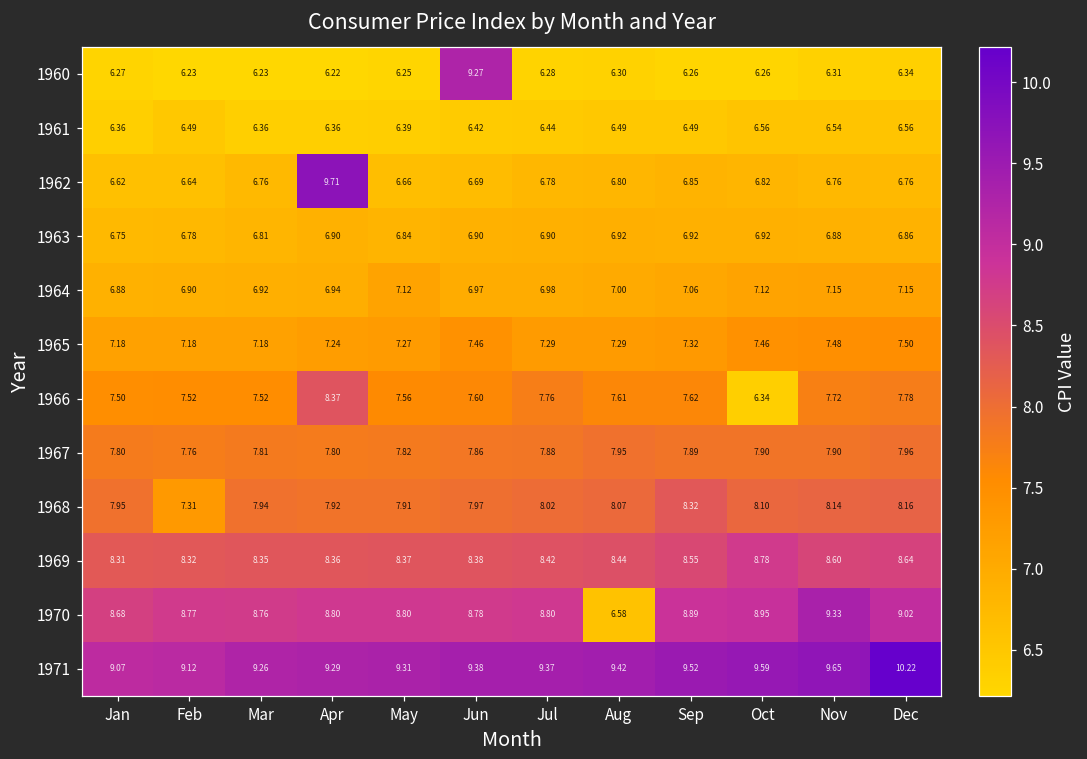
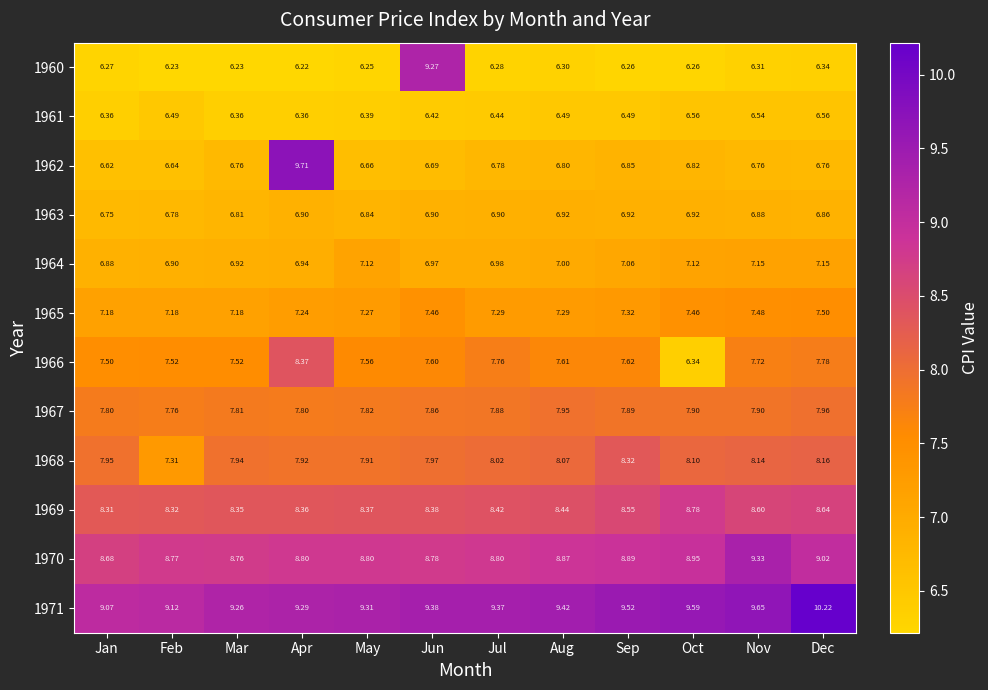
  {
    "1960": {
      "Jan": 6.27,
      "Feb": 6.23,
      "Mar": 6.23,
      "Apr": 6.22,
      "May": 6.25,
      "Jun": 9.27,
      "Jul": 6.28,
      "Aug": 6.30,
      "Sep": 6.26,
      "Oct": 6.26,
      "Nov": 6.31,
      "Dec": 6.34
    },
    "1961": {
      "Jan": 6.36,
      "Feb": 6.49,
      "Mar": 6.36,
      "Apr": 6.36,
      "May": 6.39,
      "Jun": 6.42,
      "Jul": 6.44,
      "Aug": 6.49,
      "Sep": 6.49,
      "Oct": 6.56,
      "Nov": 6.54,
      "Dec": 6.56
    },
    "1962": {
      "Jan": 6.62,
      "Feb": 6.64,
      "Mar": 6.76,
      "Apr": 9.71,
      "May": 6.66,
      "Jun": 6.69,
      "Jul": 6.78,
      "Aug": 6.80,
      "Sep": 6.85,
      "Oct": 6.82,
      "Nov": 6.76,
      "Dec": 6.76
    },
    "1963": {
      "Jan": 6.75,
      "Feb": 6.78,
      "Mar": 6.81,
      "Apr": 6.90,
      "May": 6.84,
      "Jun": 6.90,
      "Jul": 6.90,
      "Aug": 6.92,
      "Sep": 6.92,
      "Oct": 6.92,
      "Nov": 6.88,
      "Dec": 6.86
    },
    "1964": {
      "Jan": 6.88,
      "Feb": 6.90,
      "Mar": 6.92,
      "Apr": 6.94,
      "May": 7.12,
      "Jun": 6.97,
      "Jul": 6.98,
      "Aug": 7.00,
      "Sep": 7.06,
      "Oct": 7.12,
      "Nov": 7.15,
      "Dec": 7.15
    },
    "1965": {
      "Jan": 7.18,
      "Feb": 7.18,
      "Mar": 7.18,
      "Apr": 7.24,
      "May": 7.27,
      "Jun": 7.46,
      "Jul": 7.29,
      "Aug": 7.29,
      "Sep": 7.32,
      "Oct": 7.46,
      "Nov": 7.48,
      "Dec": 7.50
    },
    "1966": {
      "Jan": 7.50,
      "Feb": 7.52,
      "Mar": 7.52,
      "Apr": 8.37,
      "May": 7.56,
      "Jun": 7.60,
      "Jul": 7.76,
      "Aug": 7.61,
      "Sep": 7.62,
      "Oct": 6.34,
      "Nov": 7.72,
      "Dec": 7.78
    },
    "1967": {
      "Jan": 7.80,
      "Feb": 7.76,
      "Mar": 7.81,
      "Apr": 7.80,
      "May": 7.82,
      "Jun": 7.86,
      "Jul": 7.88,
      "Aug": 7.95,
      "Sep": 7.89,
      "Oct": 7.90,
      "Nov": 7.90,
      "Dec": 7.96
    },
    "1968": {
      "Jan": 7.95,
      "Feb": 7.31,
      "Mar": 7.94,
      "Apr": 7.92,
      "May": 7.91,
      "Jun": 7.97,
      "Jul": 8.02,
      "Aug": 8.07,
      "Sep": 8.32,
      "Oct": 8.10,
      "Nov": 8.14,
      "Dec": 8.16
    },
    "1969": {
      "Jan": 8.31,
      "Feb": 8.32,
      "Mar": 8.35,
      "Apr": 8.36,
      "May": 8.37,
      "Jun": 8.38,
      "Jul": 8.42,
      "Aug": 8.44,
      "Sep": 8.55,
      "Oct": 8.78,
      "Nov": 8.60,
      "Dec": 8.64
    },
    "1970": {
      "Jan": 8.68,
      "Feb": 8.77,
      "Mar": 8.76,
      "Apr": 8.80,
      "May": 8.80,
      "Jun": 8.78,
      "Jul": 8.80,
-     "Aug": 6.58,
+     "Aug": 8.87,
      "Sep": 8.89,
      "Oct": 8.95,
      "Nov": 9.33,
      "Dec": 9.02
    },
    "1971": {
      "Jan": 9.07,
      "Feb": 9.12,
      "Mar": 9.26,
      "Apr": 9.29,
      "May": 9.31,
      "Jun": 9.38,
      "Jul": 9.37,
      "Aug": 9.42,
      "Sep": 9.52,
      "Oct": 9.59,
      "Nov": 9.65,
      "Dec": 10.22
    }
  }
